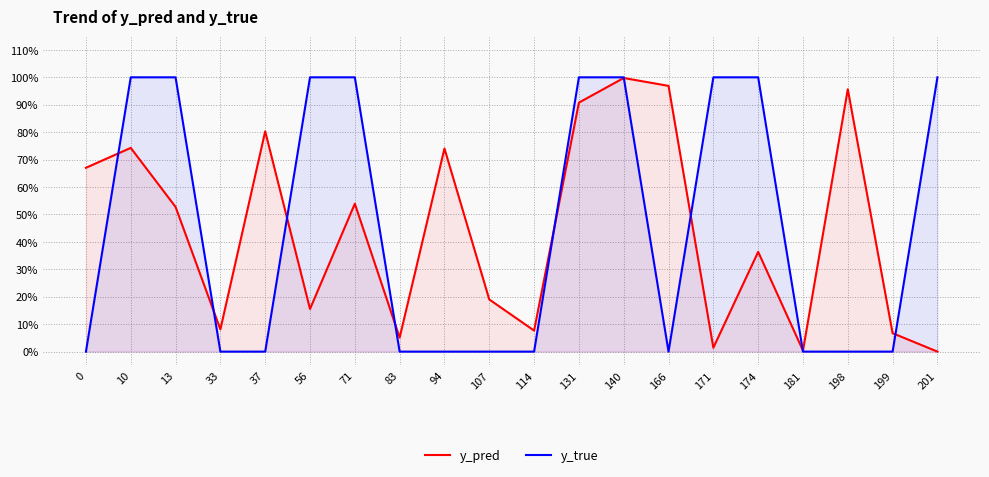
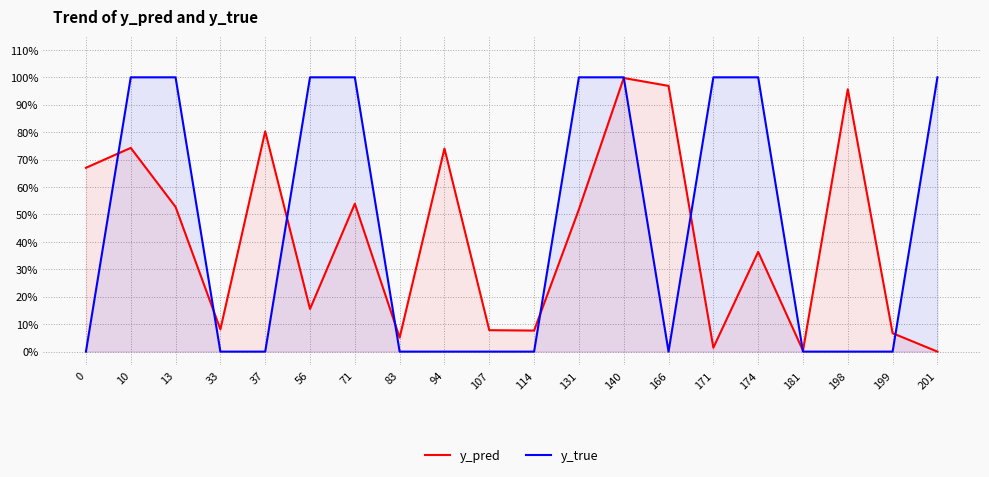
  {
    "y_pred": {
      "0": "67%",
      "10": "74%",
      "13": "53%",
      "33": "8%",
      "37": "80%",
      "56": "16%",
      "71": "54%",
      "83": "5%",
      "94": "74%",
-     "107": "19%",
+     "107": "8%",
      "114": "8%",
-     "131": "91%",
+     "131": "52%",
      "166": "97%",
      "171": "1%",
      "174": "36%",
      "198": "96%",
      "199": "7%",
      "201": "0%"
    },
    "y_true": {
      "0": "0%",
      "10": "100%",
      "13": "100%",
      "33": "0%",
      "37": "0%",
      "56": "100%",
      "71": "100%",
      "83": "0%",
      "94": "0%",
      "107": "0%",
      "114": "0%",
      "131": "100%",
      "166": "0%",
      "171": "100%",
      "174": "100%",
      "198": "0%",
      "199": "0%",
      "201": "100%"
    }
  }
